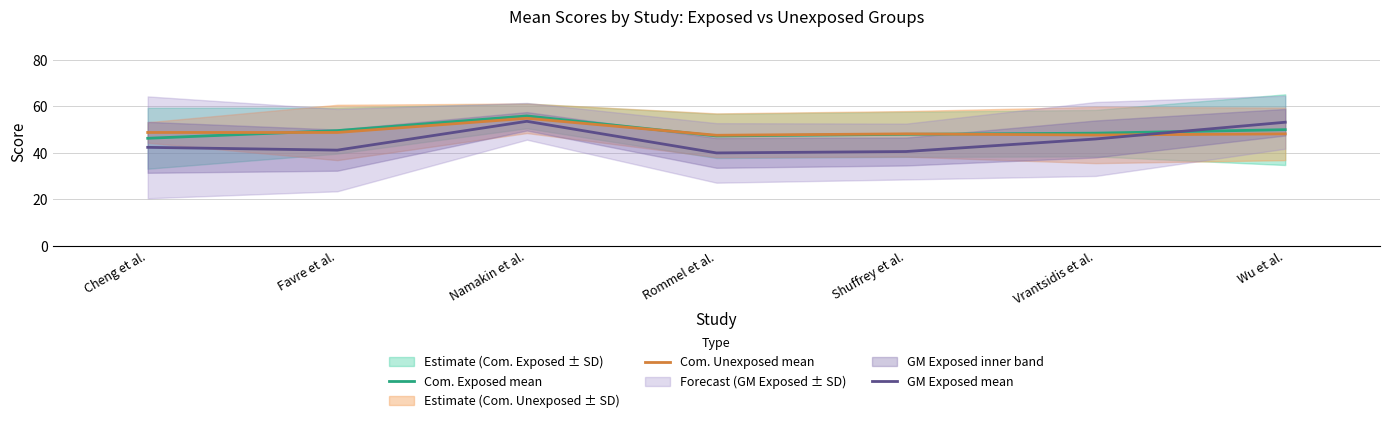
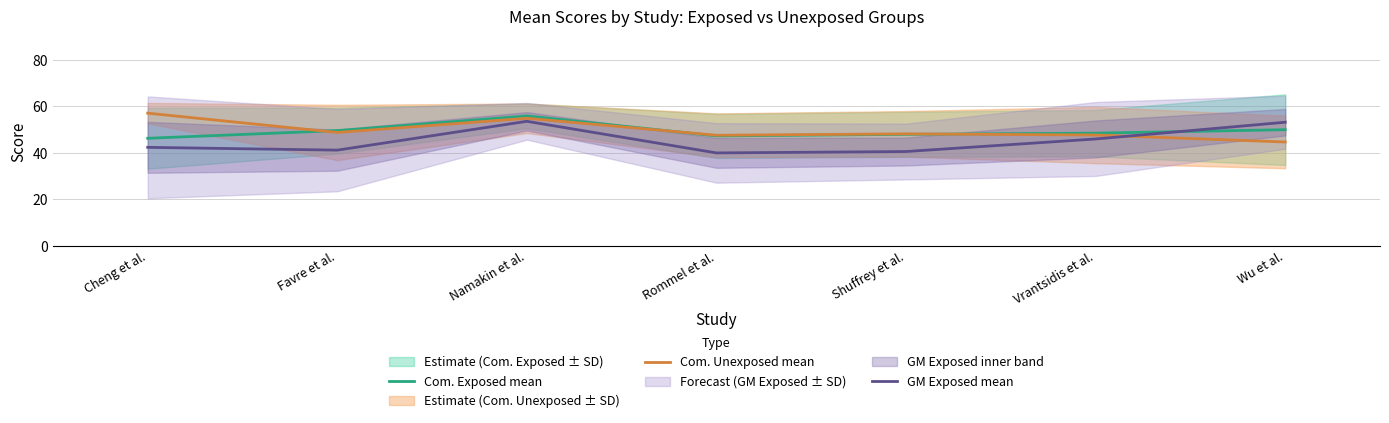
  {
    "Com. Unexposed mean": {
-     "Cheng et al.": 49,
-     "Wu et al.": 48
+     "Cheng et al.": 57,
+     "Wu et al.": 45
    }
  }
